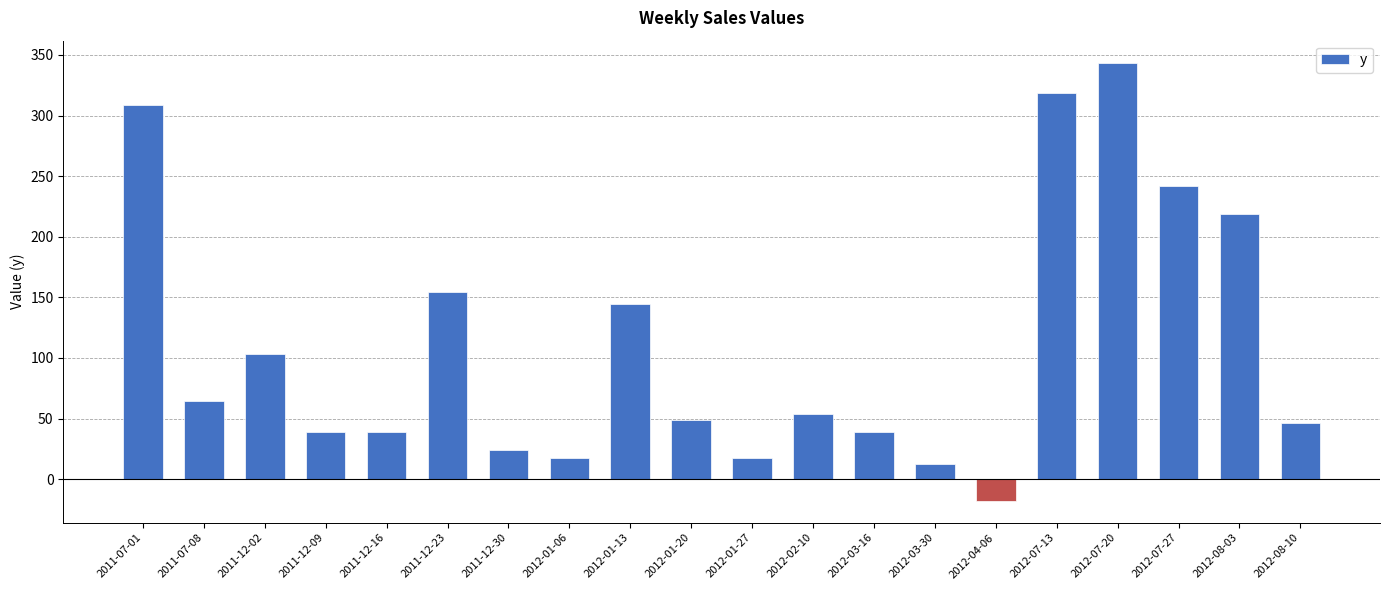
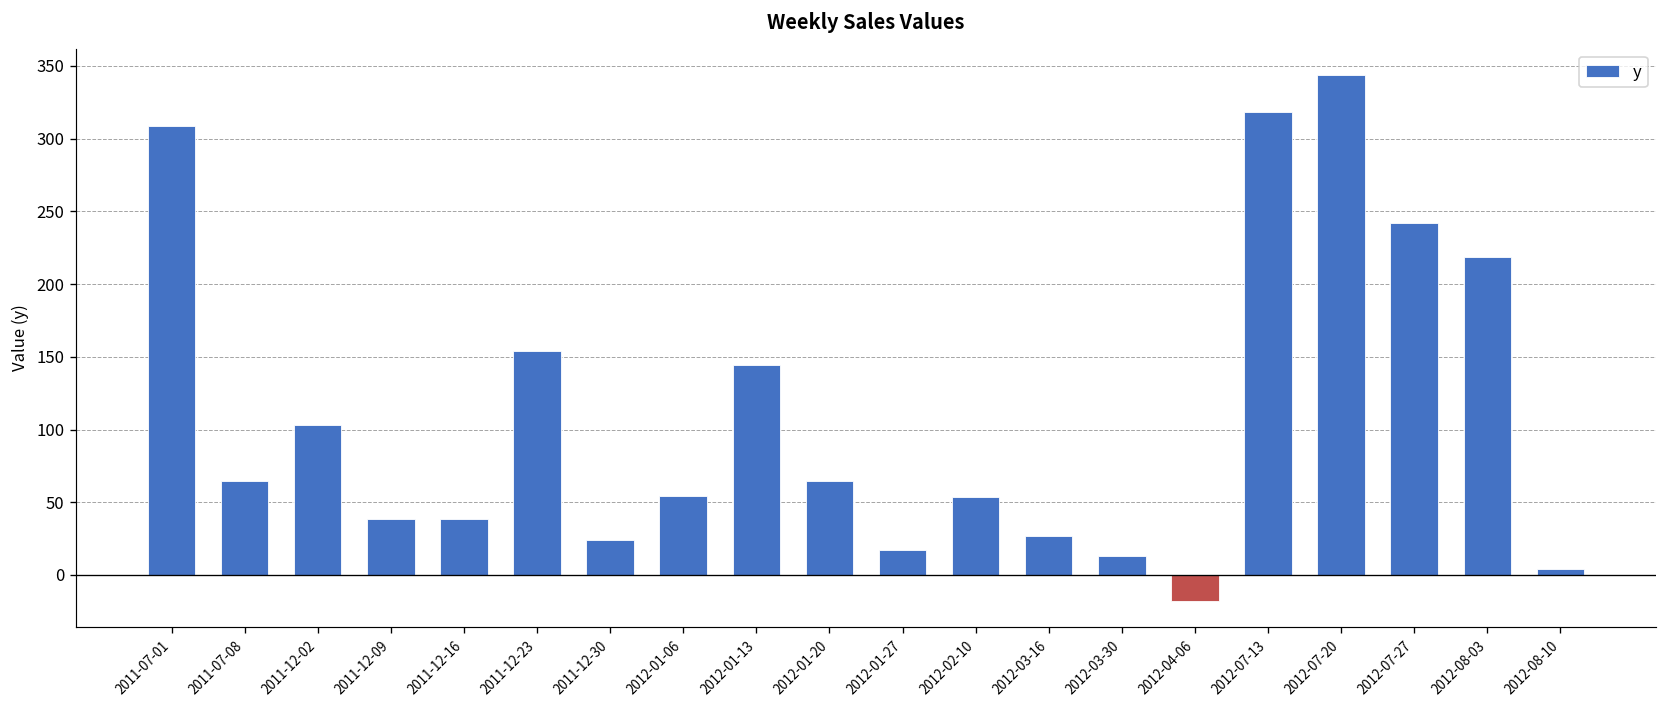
  {
    "2011-07-01": 309,
    "2011-07-08": 64,
    "2011-12-02": 103,
    "2011-12-09": 39,
    "2011-12-16": 39,
    "2011-12-23": 154,
    "2011-12-30": 24,
-   "2012-01-06": 17,
+   "2012-01-06": 54,
    "2012-01-13": 144,
-   "2012-01-20": 49,
+   "2012-01-20": 64,
    "2012-01-27": 17,
    "2012-02-10": 53,
-   "2012-03-16": 39,
+   "2012-03-16": 27,
    "2012-03-30": 13,
    "2012-04-06": -18,
    "2012-07-13": 319,
    "2012-07-20": 344,
    "2012-07-27": 242,
    "2012-08-03": 218,
-   "2012-08-10": 47
+   "2012-08-10": 4
  }
